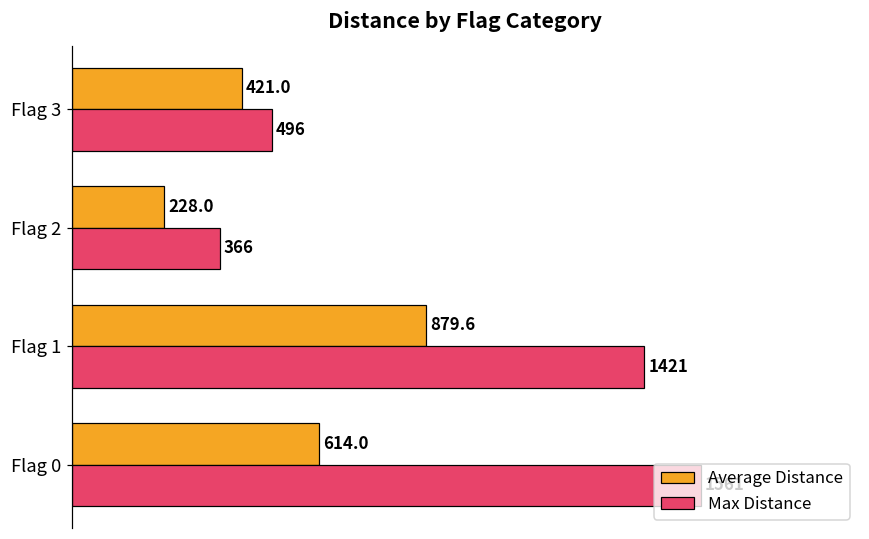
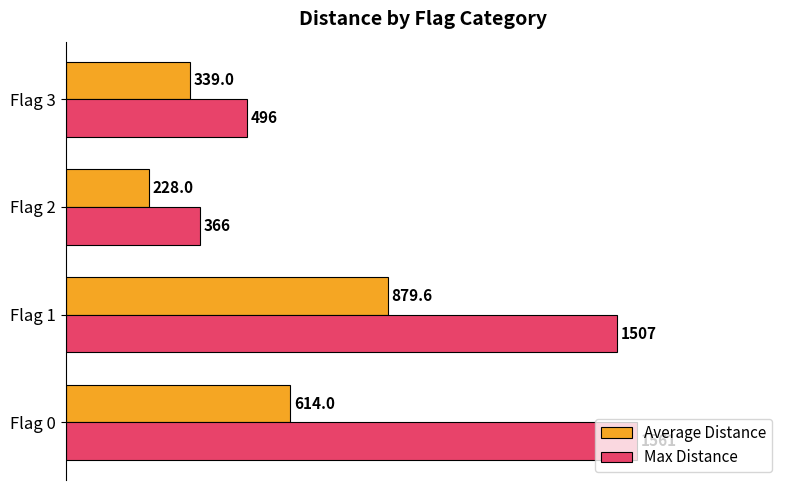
  {
    "Average Distance": {
-     "Flag 3": 421.0,
+     "Flag 3": 339.0,
      "Flag 2": 228.0,
      "Flag 1": 879.6,
      "Flag 0": 614.0
    },
    "Max Distance": {
      "Flag 3": 496,
      "Flag 2": 366,
-     "Flag 1": 1421
+     "Flag 1": 1507
    }
  }
